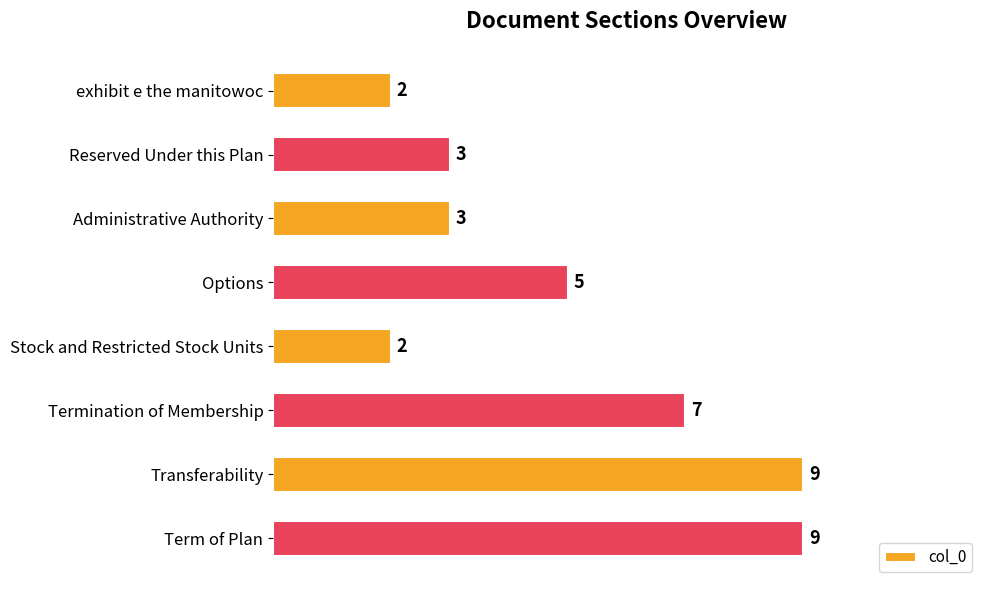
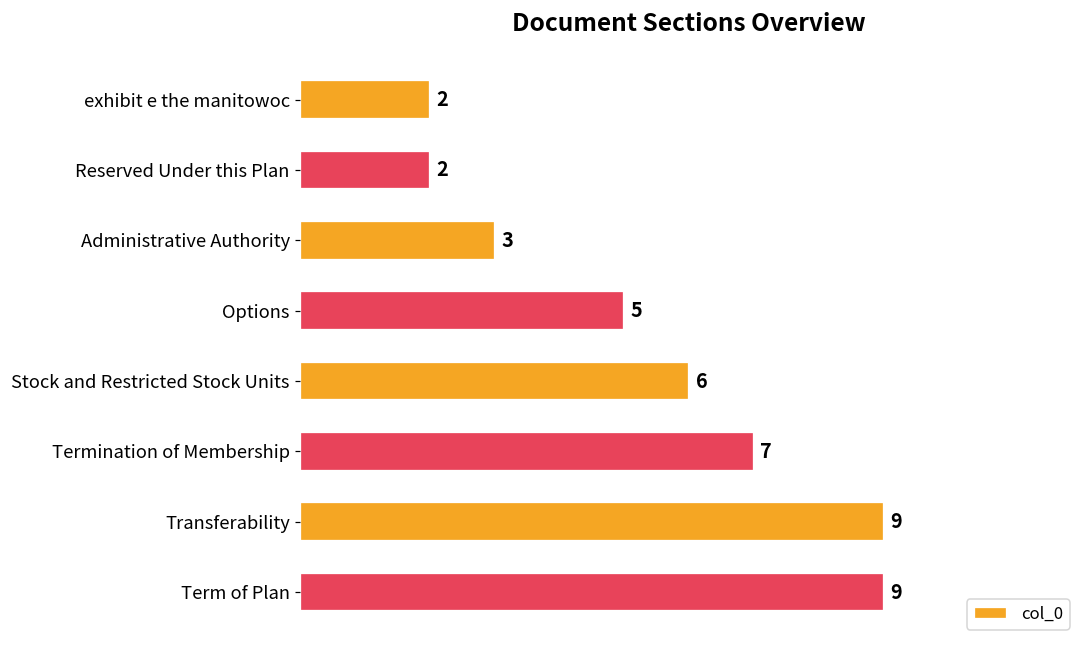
  {
    "exhibit e the manitowoc": 2,
-   "Reserved Under this Plan": 3,
+   "Reserved Under this Plan": 2,
    "Administrative Authority": 3,
    "Options": 5,
-   "Stock and Restricted Stock Units": 2,
+   "Stock and Restricted Stock Units": 6,
    "Termination of Membership": 7,
    "Transferability": 9,
    "Term of Plan": 9
  }
